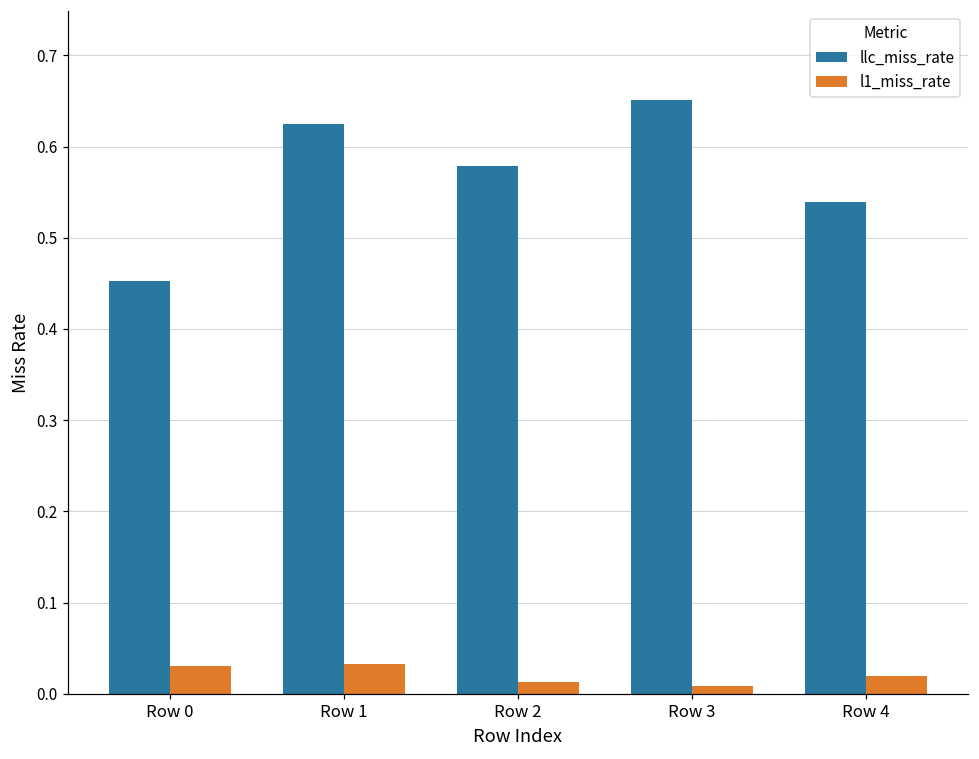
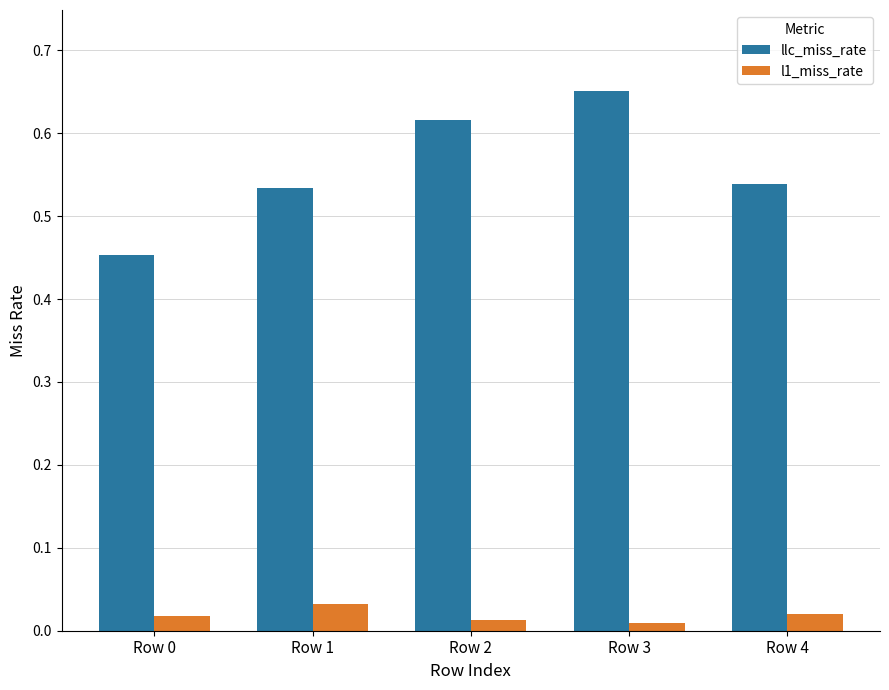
  {
    "llc_miss_rate": {
      "Row 0": 0.45,
-     "Row 1": 0.62,
-     "Row 2": 0.58,
+     "Row 1": 0.53,
+     "Row 2": 0.62,
      "Row 3": 0.65,
      "Row 4": 0.54
    },
    "l1_miss_rate": {
-     "Row 0": 0.03,
+     "Row 0": 0.02,
      "Row 1": 0.03,
      "Row 2": 0.01,
      "Row 3": 0.01,
      "Row 4": 0.02
    }
  }
